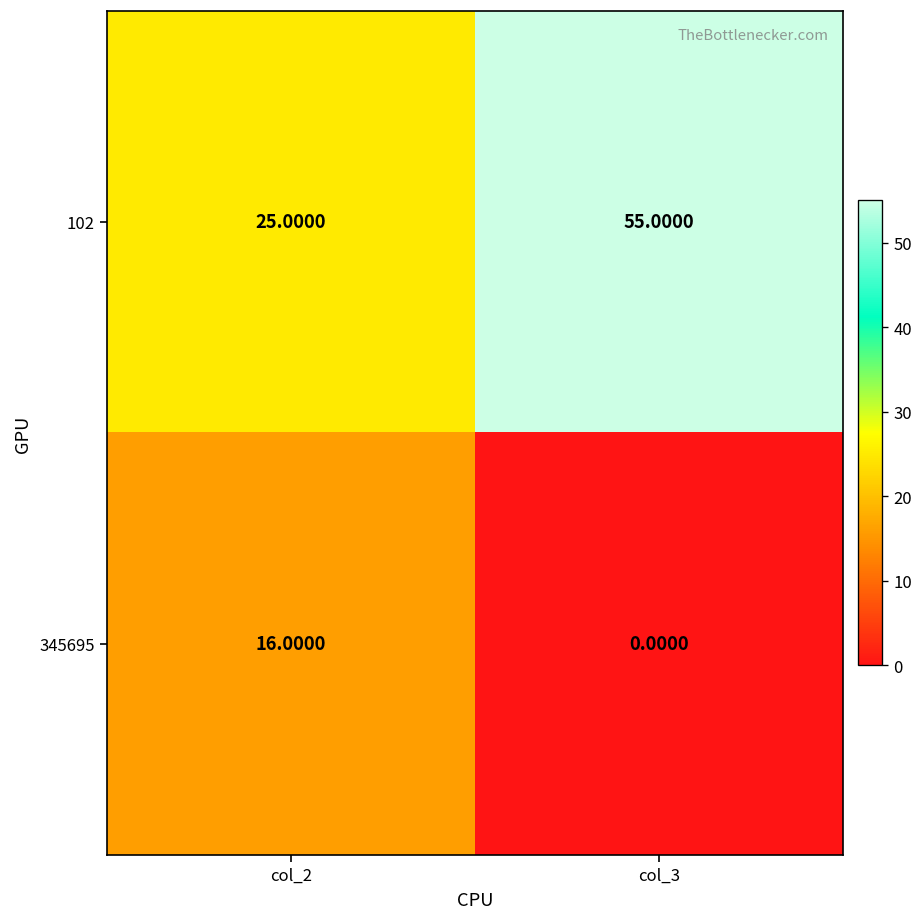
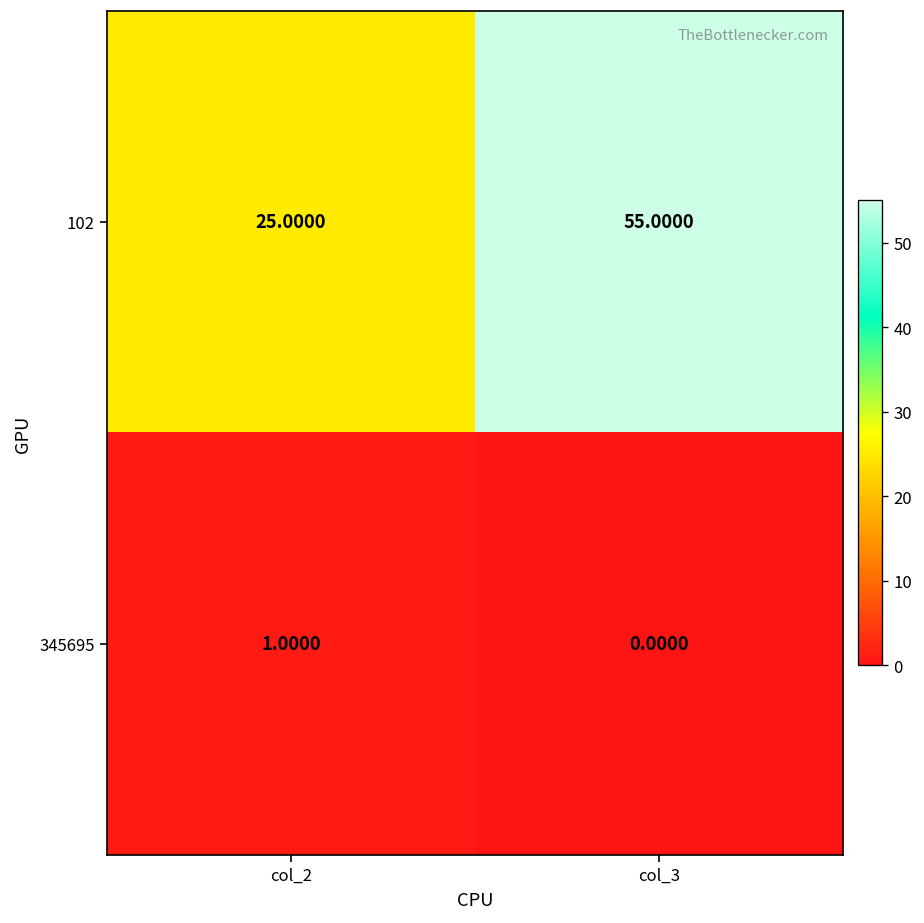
  {
    "102": {
      "col_2": 25.0000
    },
    "345695": {
-     "col_2": 16.0000,
+     "col_2": 1.0000,
      "col_3": 0.0000
    }
  }
